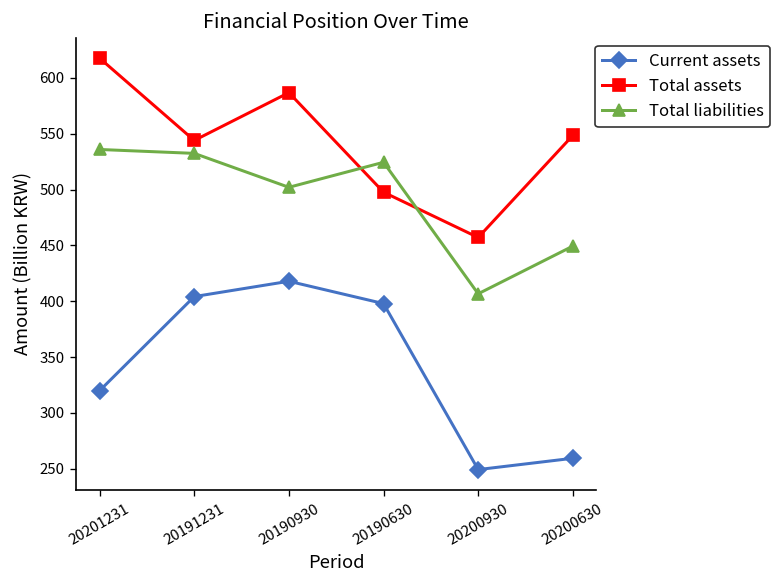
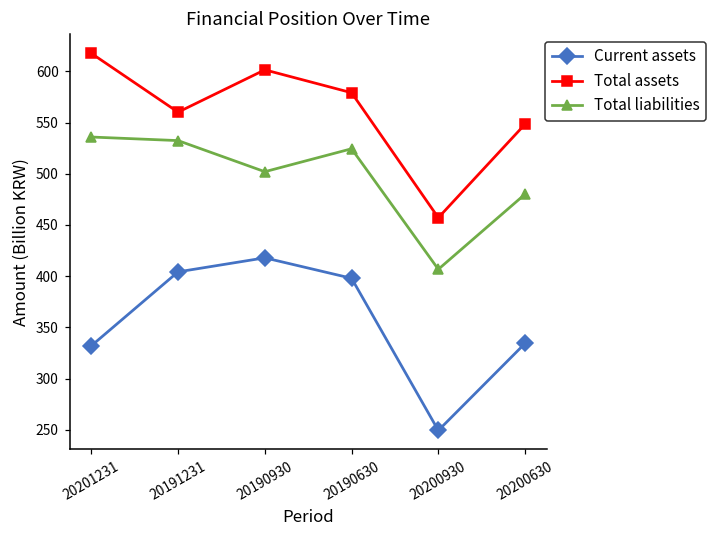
  {
    "Current assets": {
-     "20201231": 320,
+     "20201231": 330,
      "20191231": 400,
      "20190930": 420,
      "20190630": 400,
      "20200930": 250,
-     "20200630": 260
+     "20200630": 330
    },
    "Total assets": {
      "20201231": 620,
-     "20191231": 540,
-     "20190930": 590,
-     "20190630": 500,
+     "20191231": 560,
+     "20190930": 600,
+     "20190630": 580,
      "20200930": 460,
      "20200630": 550
    },
    "Total liabilities": {
      "20201231": 540,
      "20191231": 530,
      "20190930": 500,
      "20190630": 520,
      "20200930": 410,
-     "20200630": 450
+     "20200630": 480
    }
  }
